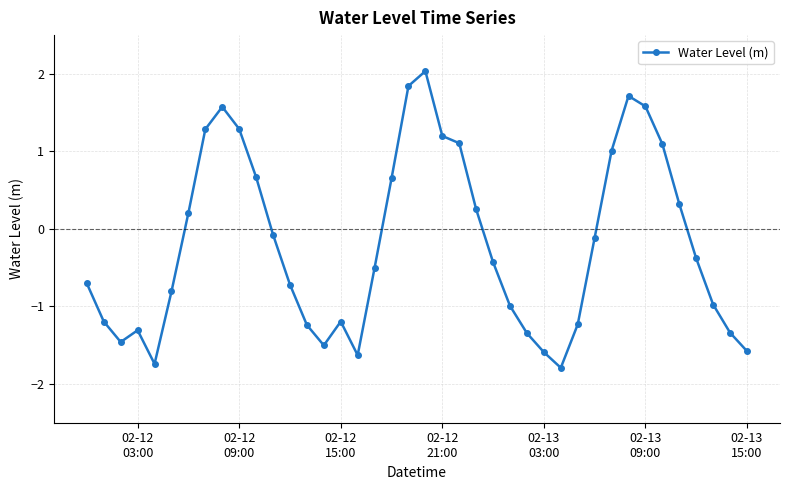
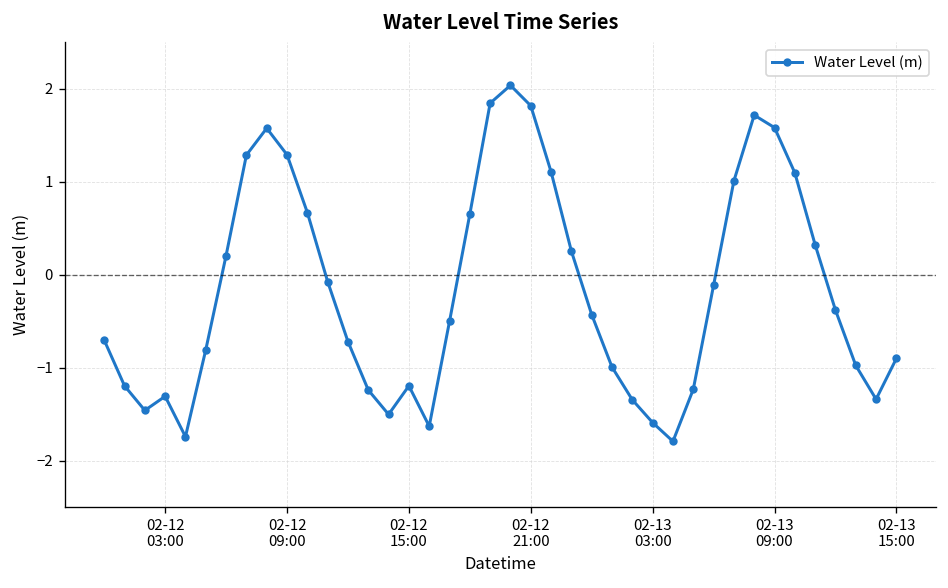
  {
    "02-12 03:00": -1.3,
    "02-12 09:00": 1.3,
    "02-12 15:00": -1.2,
-   "02-12 21:00": 1.2,
+   "02-12 21:00": 1.8,
    "02-13 03:00": -1.6,
    "02-13 09:00": 1.6,
-   "02-13 15:00": -1.6
+   "02-13 15:00": -0.9
  }
